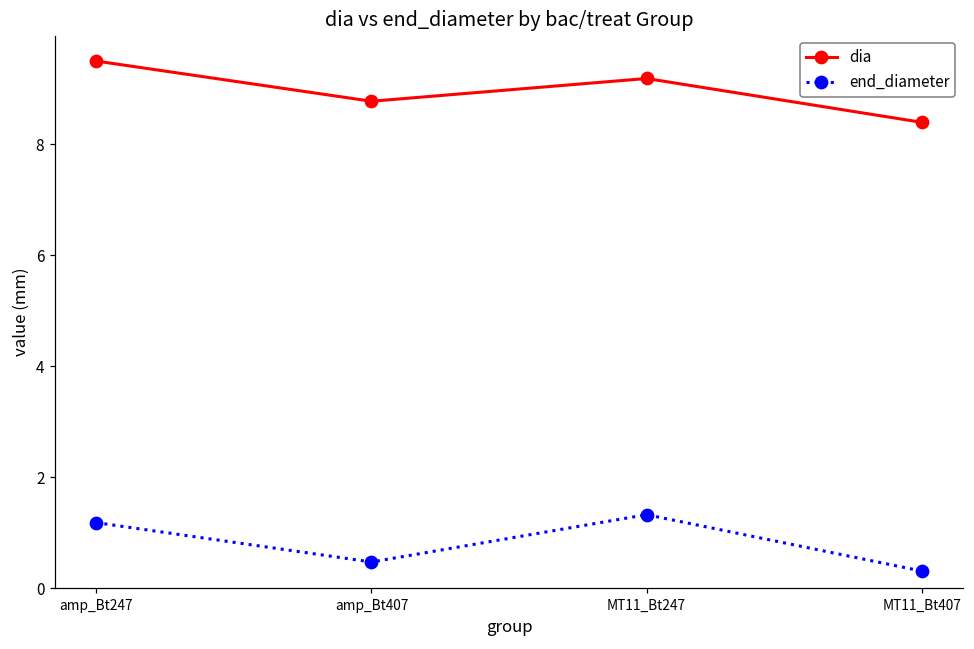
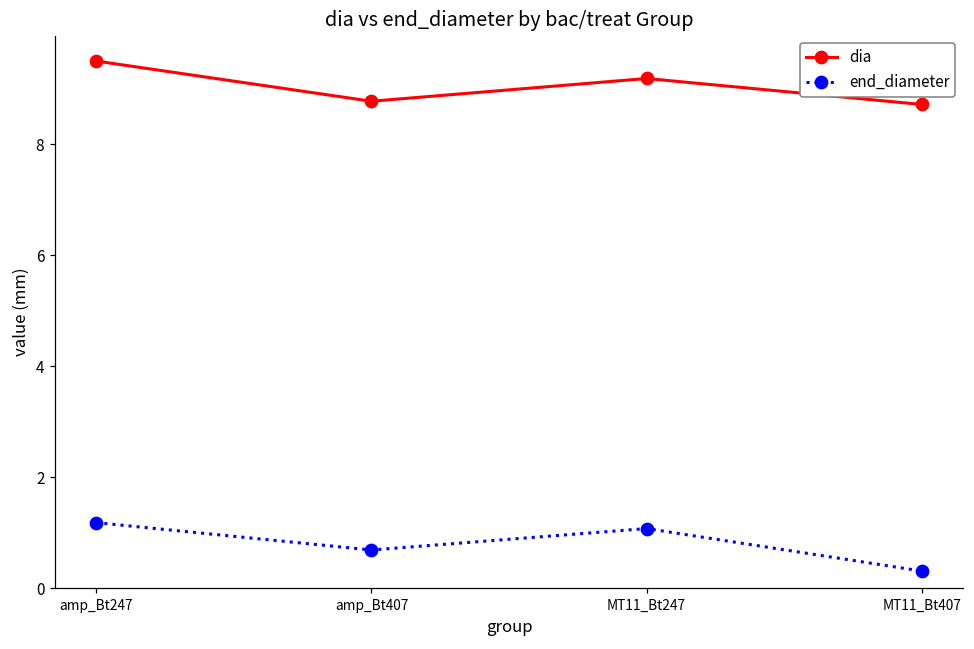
  {
    "dia": {
      "amp_Bt247": 9.5,
      "amp_Bt407": 8.8,
      "MT11_Bt247": 9.2,
-     "MT11_Bt407": 8.4
+     "MT11_Bt407": 8.7
    },
    "end_diameter": {
      "amp_Bt247": 1.2,
-     "amp_Bt407": 0.5,
-     "MT11_Bt247": 1.3,
+     "amp_Bt407": 0.7,
+     "MT11_Bt247": 1.1,
      "MT11_Bt407": 0.3
    }
  }
